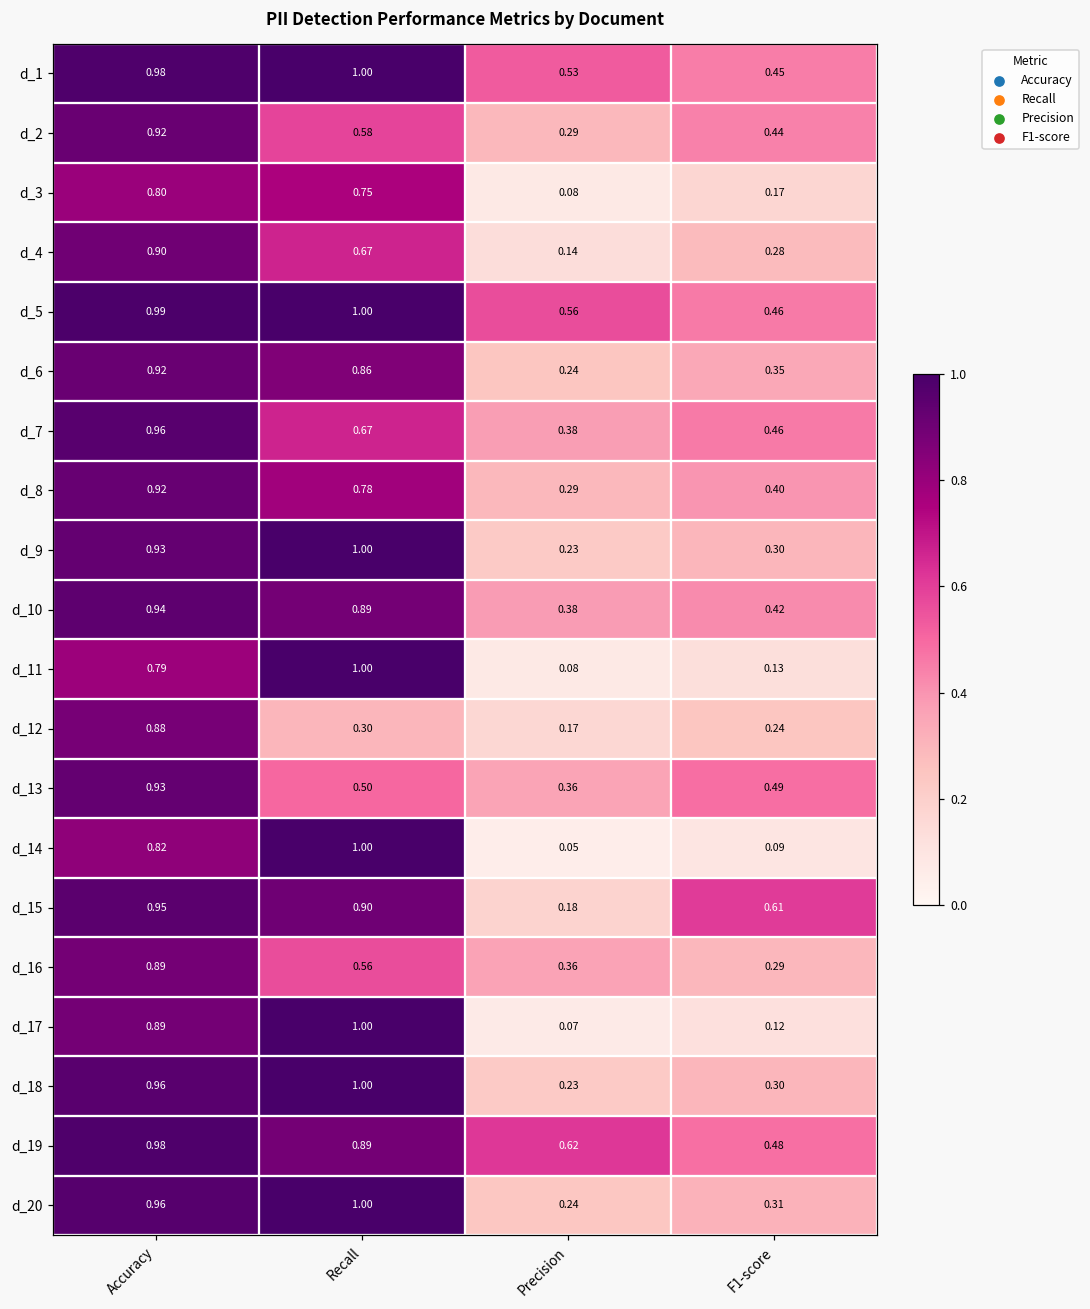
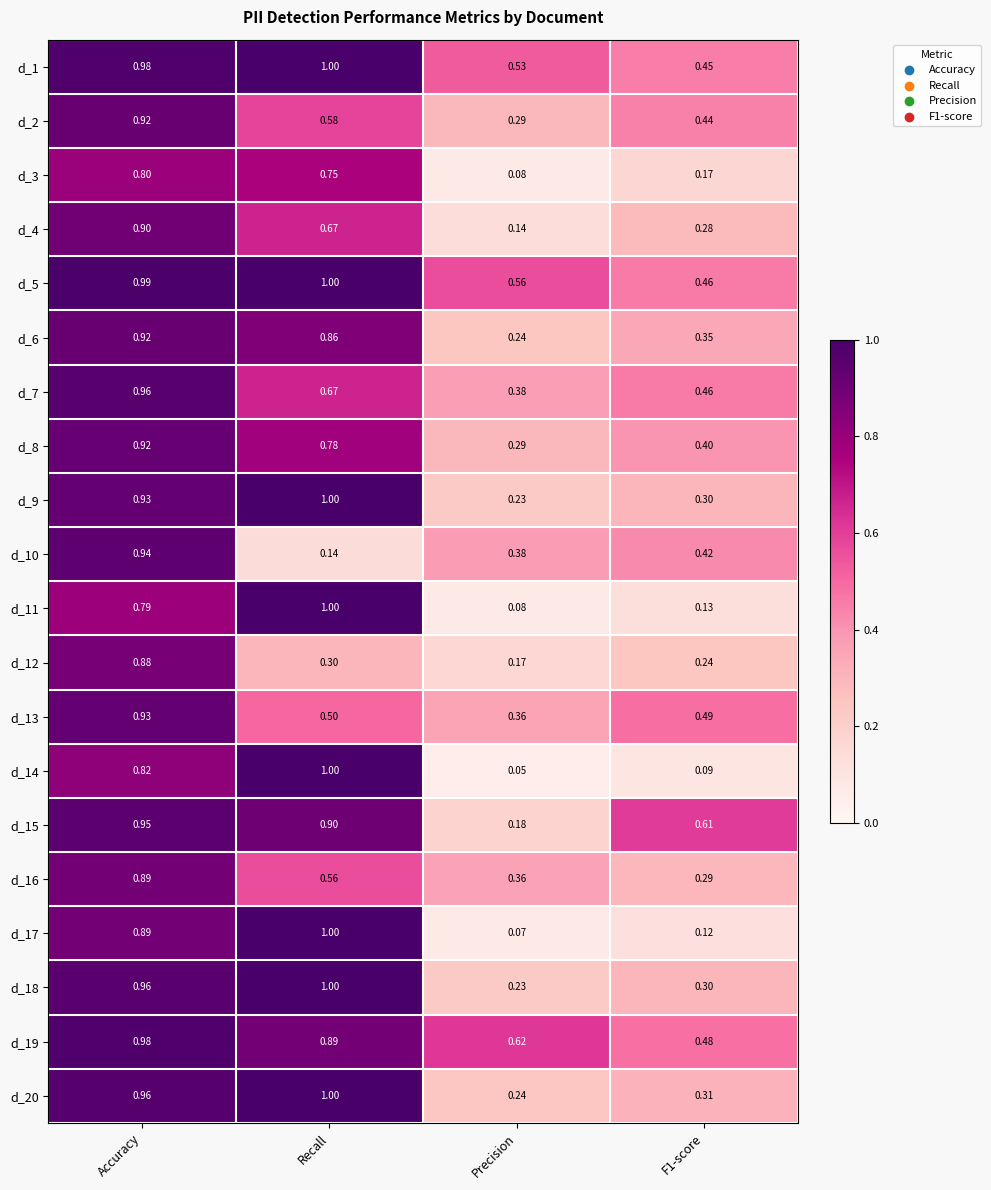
  {
    "d_1": {
      "Accuracy": 0.98,
      "Recall": 1.00,
      "Precision": 0.53,
      "F1-score": 0.45
    },
    "d_2": {
      "Accuracy": 0.92,
      "Recall": 0.58,
      "Precision": 0.29,
      "F1-score": 0.44
    },
    "d_3": {
      "Accuracy": 0.80,
      "Recall": 0.75,
      "Precision": 0.08,
      "F1-score": 0.17
    },
    "d_4": {
      "Accuracy": 0.90,
      "Recall": 0.67,
      "Precision": 0.14,
      "F1-score": 0.28
    },
    "d_5": {
      "Accuracy": 0.99,
      "Recall": 1.00,
      "Precision": 0.56,
      "F1-score": 0.46
    },
    "d_6": {
      "Accuracy": 0.92,
      "Recall": 0.86,
      "Precision": 0.24,
      "F1-score": 0.35
    },
    "d_7": {
      "Accuracy": 0.96,
      "Recall": 0.67,
      "Precision": 0.38,
      "F1-score": 0.46
    },
    "d_8": {
      "Accuracy": 0.92,
      "Recall": 0.78,
      "Precision": 0.29,
      "F1-score": 0.40
    },
    "d_9": {
      "Accuracy": 0.93,
      "Recall": 1.00,
      "Precision": 0.23,
      "F1-score": 0.30
    },
    "d_10": {
      "Accuracy": 0.94,
-     "Recall": 0.89,
+     "Recall": 0.14,
      "Precision": 0.38,
      "F1-score": 0.42
    },
    "d_11": {
      "Accuracy": 0.79,
      "Recall": 1.00,
      "Precision": 0.08,
      "F1-score": 0.13
    },
    "d_12": {
      "Accuracy": 0.88,
      "Recall": 0.30,
      "Precision": 0.17,
      "F1-score": 0.24
    },
    "d_13": {
      "Accuracy": 0.93,
      "Recall": 0.50,
      "Precision": 0.36,
      "F1-score": 0.49
    },
    "d_14": {
      "Accuracy": 0.82,
      "Recall": 1.00,
      "Precision": 0.05,
      "F1-score": 0.09
    },
    "d_15": {
      "Accuracy": 0.95,
      "Recall": 0.90,
      "Precision": 0.18,
      "F1-score": 0.61
    },
    "d_16": {
      "Accuracy": 0.89,
      "Recall": 0.56,
      "Precision": 0.36,
      "F1-score": 0.29
    },
    "d_17": {
      "Accuracy": 0.89,
      "Recall": 1.00,
      "Precision": 0.07,
      "F1-score": 0.12
    },
    "d_18": {
      "Accuracy": 0.96,
      "Recall": 1.00,
      "Precision": 0.23,
      "F1-score": 0.30
    },
    "d_19": {
      "Accuracy": 0.98,
      "Recall": 0.89,
      "Precision": 0.62,
      "F1-score": 0.48
    },
    "d_20": {
      "Accuracy": 0.96,
      "Recall": 1.00,
      "Precision": 0.24,
      "F1-score": 0.31
    }
  }
